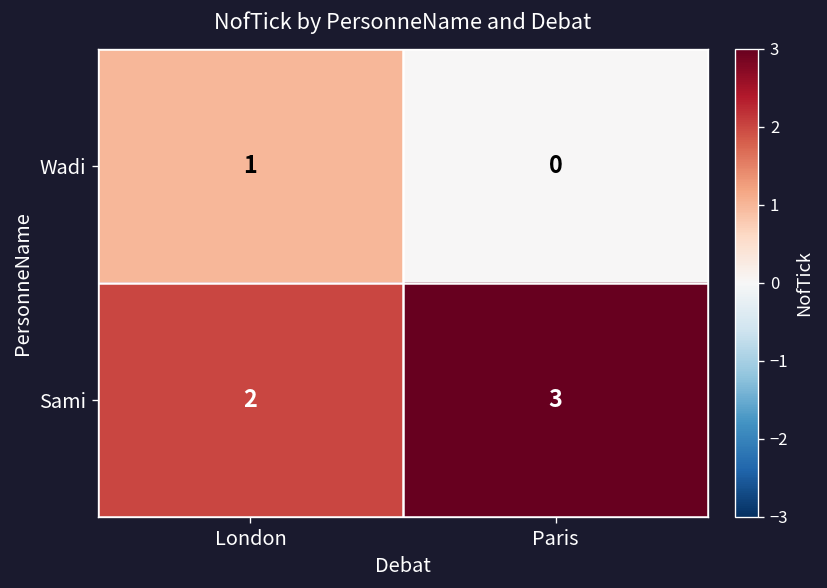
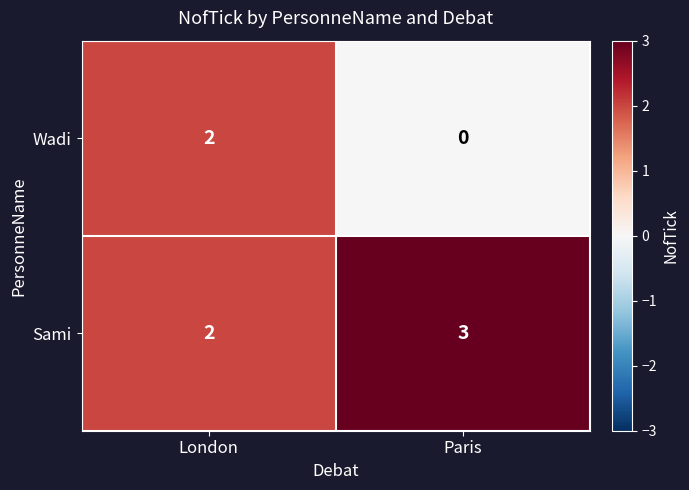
  {
    "Wadi": {
-     "London": 1,
+     "London": 2,
      "Paris": 0
    },
    "Sami": {
      "London": 2,
      "Paris": 3
    }
  }
